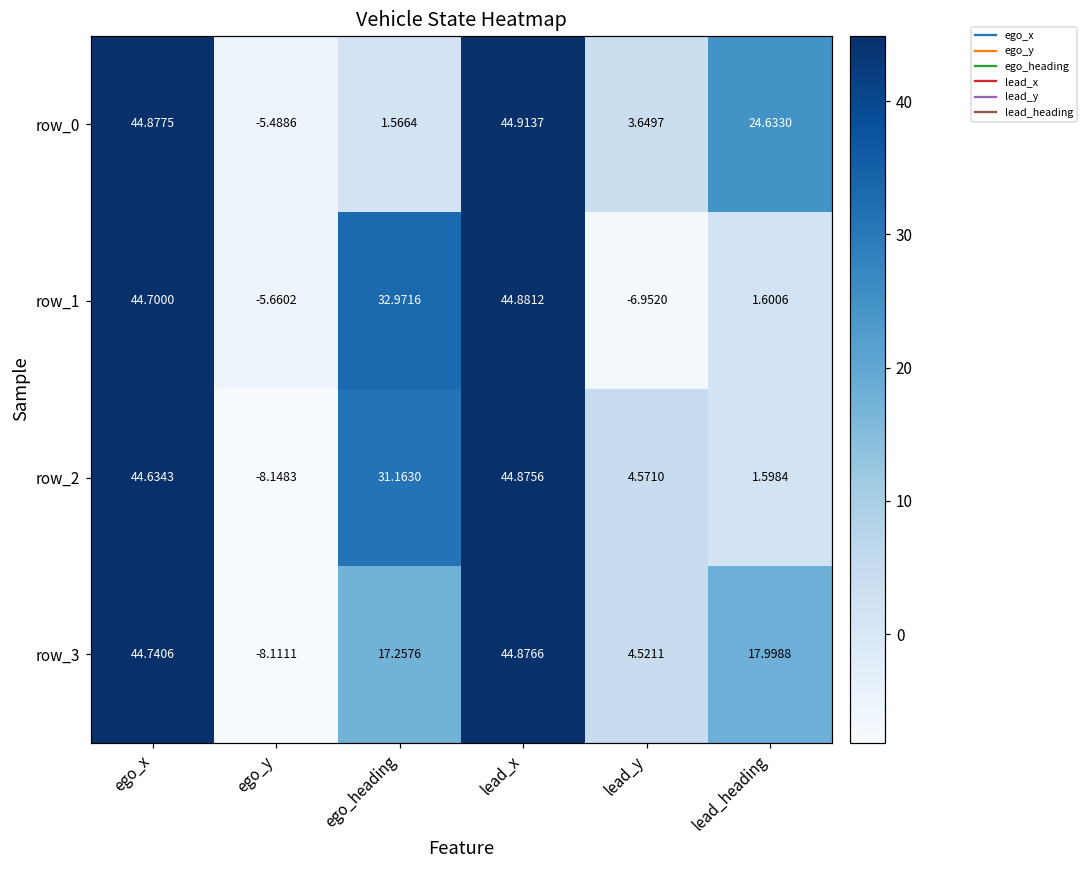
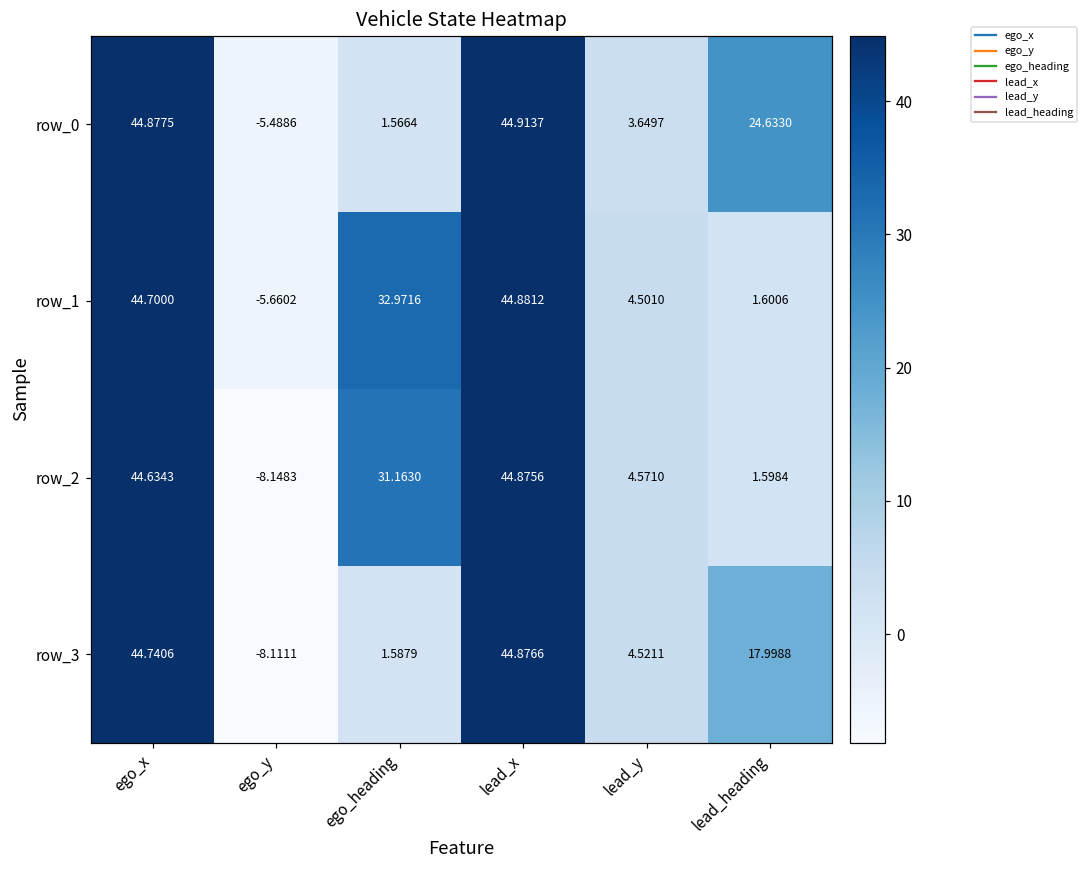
  {
    "row_0": {
      "ego_x": 44.8775,
      "ego_y": -5.4886,
      "ego_heading": 1.5664,
      "lead_x": 44.9137,
      "lead_y": 3.6497,
      "lead_heading": 24.6330
    },
    "row_1": {
      "ego_x": 44.7000,
      "ego_y": -5.6602,
      "ego_heading": 32.9716,
      "lead_x": 44.8812,
-     "lead_y": -6.9520,
+     "lead_y": 4.5010,
      "lead_heading": 1.6006
    },
    "row_2": {
      "ego_x": 44.6343,
      "ego_y": -8.1483,
      "ego_heading": 31.1630,
      "lead_x": 44.8756,
      "lead_y": 4.5710,
      "lead_heading": 1.5984
    },
    "row_3": {
      "ego_x": 44.7406,
      "ego_y": -8.1111,
-     "ego_heading": 17.2576,
+     "ego_heading": 1.5879,
      "lead_x": 44.8766,
      "lead_y": 4.5211,
      "lead_heading": 17.9988
    }
  }
